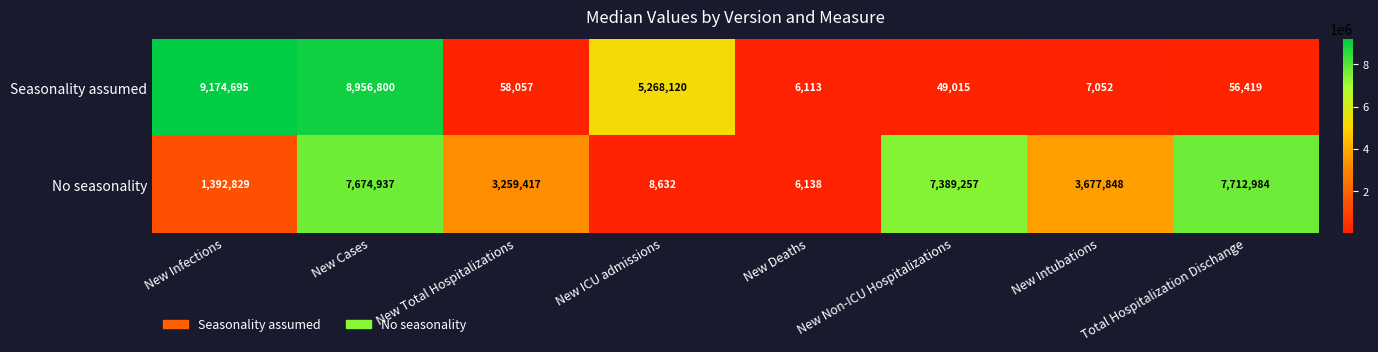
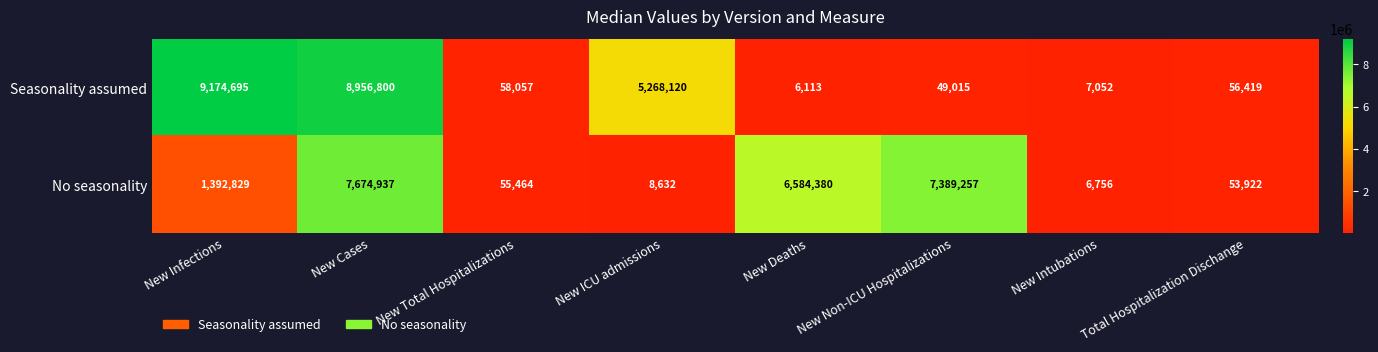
  {
    "Seasonality assumed": {
      "New Infections": "9,174,695",
      "New Cases": "8,956,800",
      "New Total Hospitalizations": "58,057",
      "New ICU admissions": "5,268,120",
      "New Deaths": "6,113",
      "New Non-ICU Hospitalizations": "49,015",
      "New Intubations": "7,052",
      "Total Hospitalization Dischange": "56,419"
    },
    "No seasonality": {
      "New Infections": "1,392,829",
      "New Cases": "7,674,937",
-     "New Total Hospitalizations": "3,259,417",
+     "New Total Hospitalizations": "55,464",
      "New ICU admissions": "8,632",
-     "New Deaths": "6,138",
+     "New Deaths": "6,584,380",
      "New Non-ICU Hospitalizations": "7,389,257",
-     "New Intubations": "3,677,848",
-     "Total Hospitalization Dischange": "7,712,984"
+     "New Intubations": "6,756",
+     "Total Hospitalization Dischange": "53,922"
    }
  }
